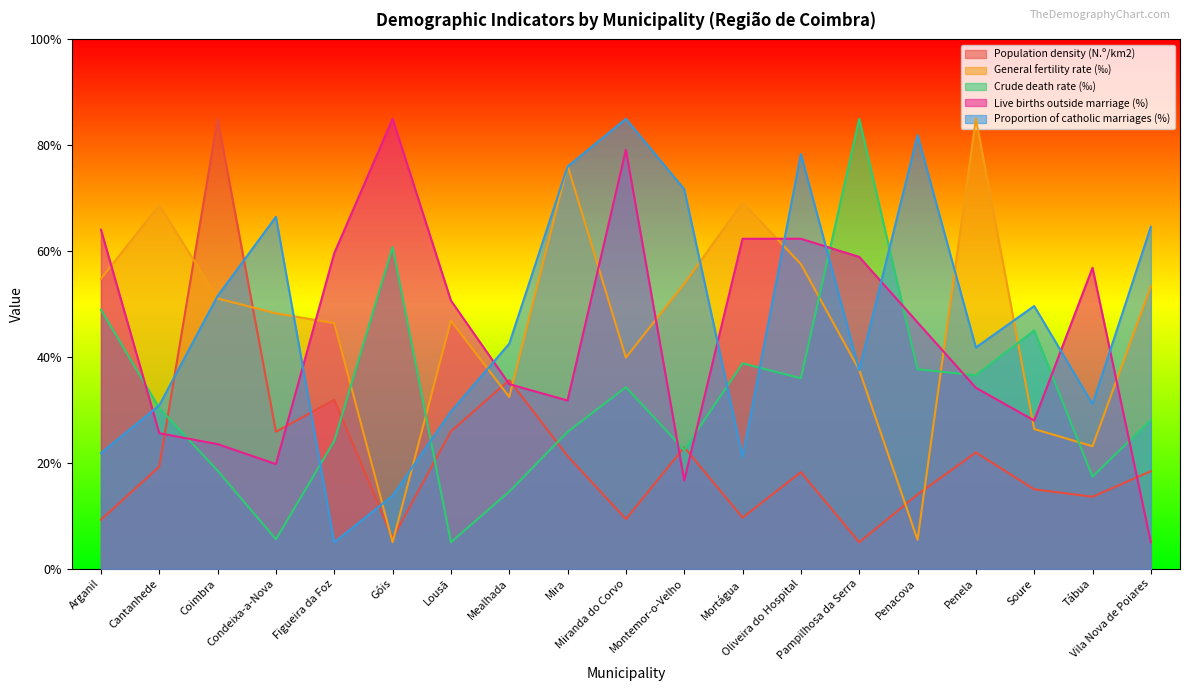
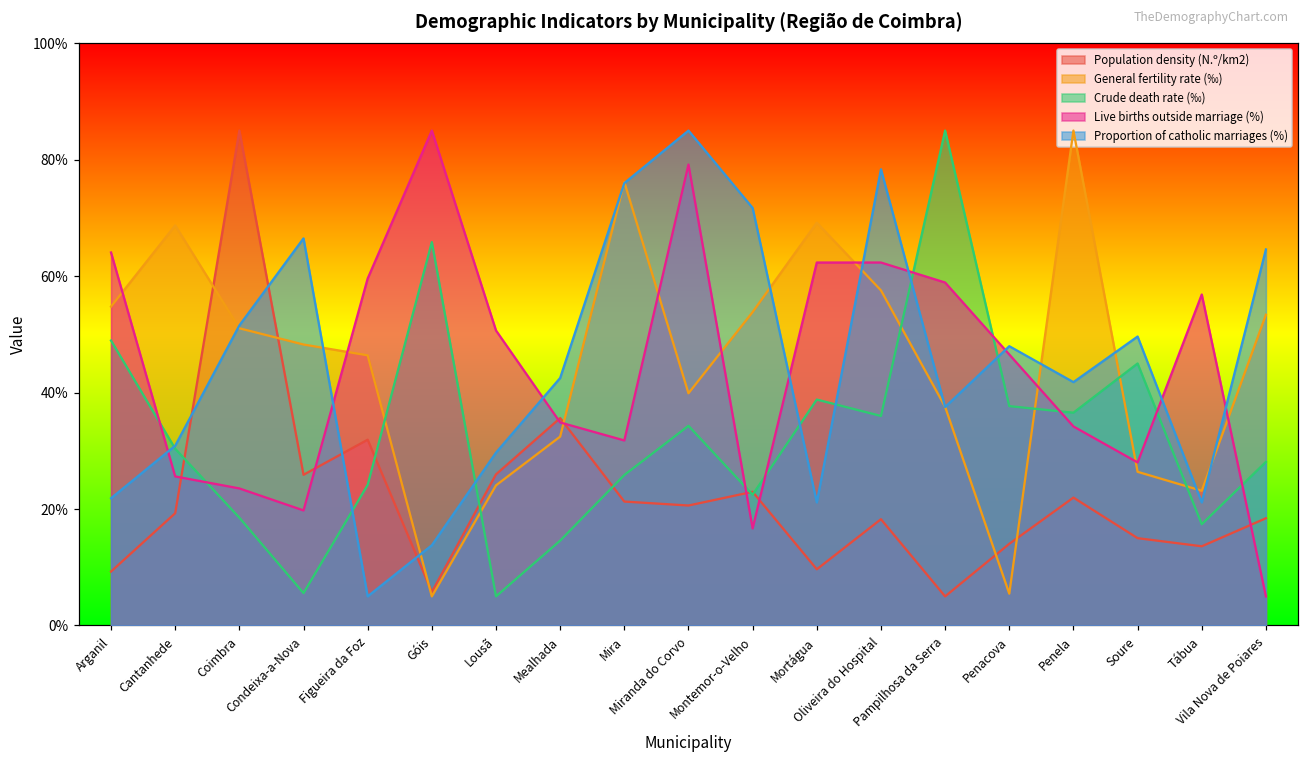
  {
    "Population density (N.º/km2)": {
      "Arganil": "9%",
      "Cantanhede": "19%",
      "Coimbra": "85%",
      "Condeixa-a-Nova": "26%",
      "Figueira da Foz": "32%",
      "Góis": "6%",
      "Lousã": "26%",
      "Mealhada": "36%",
      "Mira": "21%",
-     "Miranda do Corvo": "9%",
+     "Miranda do Corvo": "21%",
      "Montemor-o-Velho": "23%",
      "Mortágua": "10%",
      "Oliveira do Hospital": "18%",
      "Pampilhosa da Serra": "5%",
      "Penacova": "14%",
      "Penela": "22%",
      "Soure": "15%",
      "Tábua": "14%",
      "Vila Nova de Poiares": "18%"
    },
    "General fertility rate (‰)": {
      "Arganil": "55%",
      "Cantanhede": "69%",
      "Condeixa-a-Nova": "48%",
      "Figueira da Foz": "46%",
      "Góis": "5%",
-     "Lousã": "47%",
+     "Lousã": "24%",
      "Mealhada": "32%",
      "Miranda do Corvo": "40%",
      "Montemor-o-Velho": "54%",
      "Mortágua": "69%",
      "Oliveira do Hospital": "58%",
      "Penacova": "5%",
      "Soure": "26%",
      "Tábua": "23%",
      "Vila Nova de Poiares": "53%"
    },
    "Crude death rate (‰)": {
      "Arganil": "49%",
      "Cantanhede": "30%",
      "Coimbra": "19%",
      "Condeixa-a-Nova": "6%",
      "Figueira da Foz": "24%",
-     "Góis": "61%",
+     "Góis": "66%",
      "Lousã": "5%",
      "Mealhada": "15%",
      "Mira": "26%",
      "Miranda do Corvo": "34%",
      "Montemor-o-Velho": "22%",
      "Mortágua": "39%",
      "Oliveira do Hospital": "36%",
      "Pampilhosa da Serra": "85%",
      "Penacova": "38%",
      "Penela": "37%",
      "Soure": "45%",
      "Tábua": "17%",
      "Vila Nova de Poiares": "28%"
    },
    "Live births outside marriage (%)": {
      "Arganil": "64%",
      "Cantanhede": "26%",
      "Coimbra": "24%",
      "Condeixa-a-Nova": "20%",
      "Figueira da Foz": "60%",
      "Góis": "85%",
      "Lousã": "51%",
      "Mealhada": "35%",
      "Mira": "32%",
      "Miranda do Corvo": "79%",
      "Montemor-o-Velho": "17%",
      "Mortágua": "62%",
      "Oliveira do Hospital": "62%",
      "Pampilhosa da Serra": "59%",
      "Penacova": "47%",
      "Penela": "34%",
      "Soure": "28%",
      "Tábua": "57%",
      "Vila Nova de Poiares": "5%"
    },
    "Proportion of catholic marriages (%)": {
      "Arganil": "22%",
      "Cantanhede": "31%",
      "Condeixa-a-Nova": "66%",
      "Figueira da Foz": "5%",
      "Góis": "14%",
      "Lousã": "30%",
      "Mealhada": "43%",
      "Miranda do Corvo": "85%",
      "Montemor-o-Velho": "72%",
      "Mortágua": "21%",
      "Oliveira do Hospital": "78%",
-     "Penacova": "82%",
+     "Penacova": "48%",
      "Penela": "42%",
      "Soure": "50%",
-     "Tábua": "31%",
+     "Tábua": "21%",
      "Vila Nova de Poiares": "65%"
    }
  }
